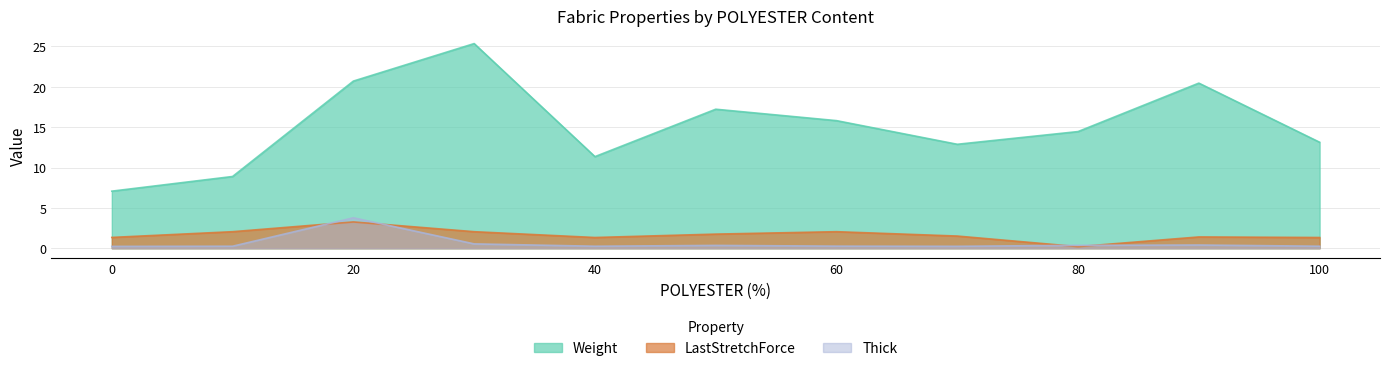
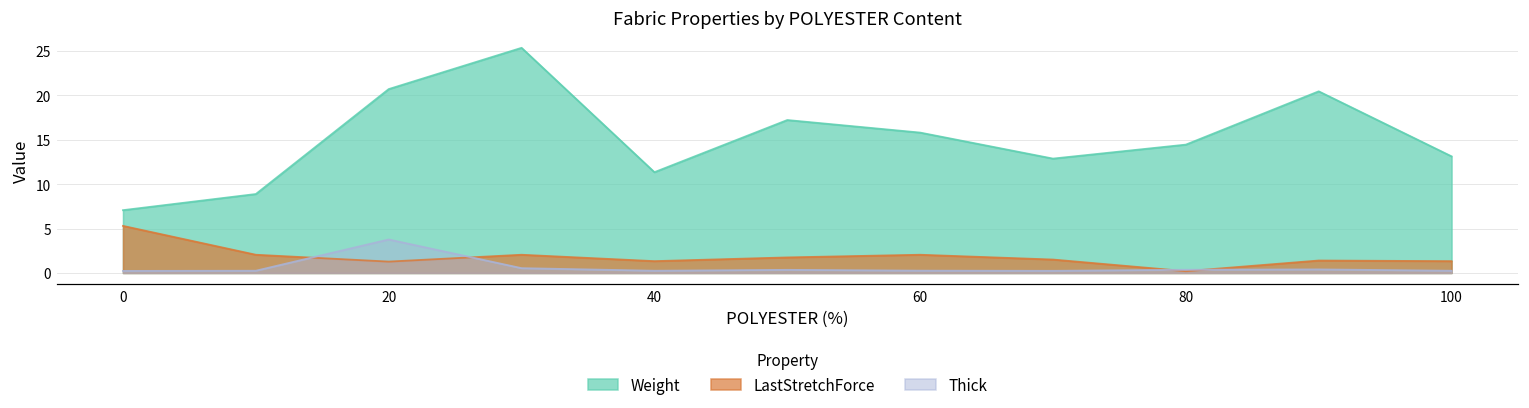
  {
    "Weight": {
      "0": 7,
      "20": 21,
      "40": 11,
      "60": 16,
      "80": 14,
      "100": 13
    },
    "LastStretchForce": {
-     "0": 1,
-     "20": 3,
+     "0": 5,
+     "20": 1,
      "40": 1,
      "60": 2,
      "100": 1
    },
    "Thick": {
      "0": 0,
      "20": 4,
      "40": 0,
      "60": 0,
      "100": 0
    }
  }
